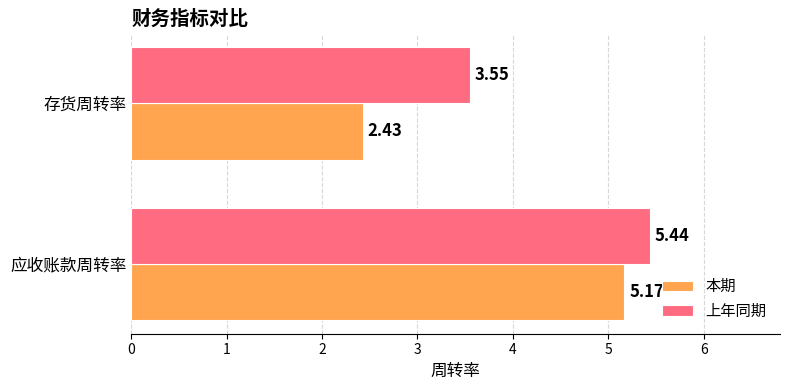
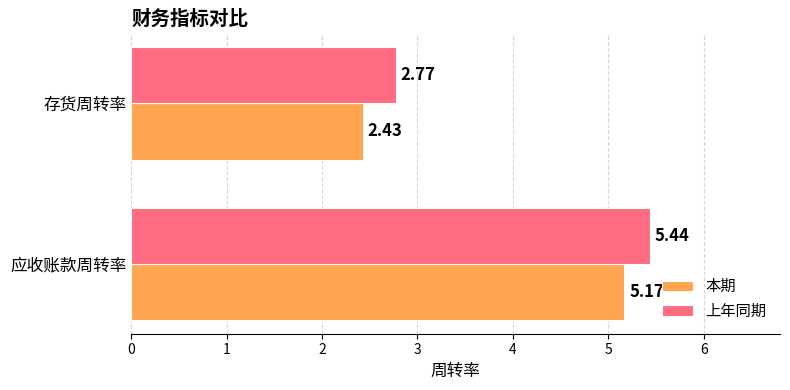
  {
    "本期": {
      "存货周转率": 2.43,
      "应收账款周转率": 5.17
    },
    "上年同期": {
-     "存货周转率": 3.55,
+     "存货周转率": 2.77,
      "应收账款周转率": 5.44
    }
  }
